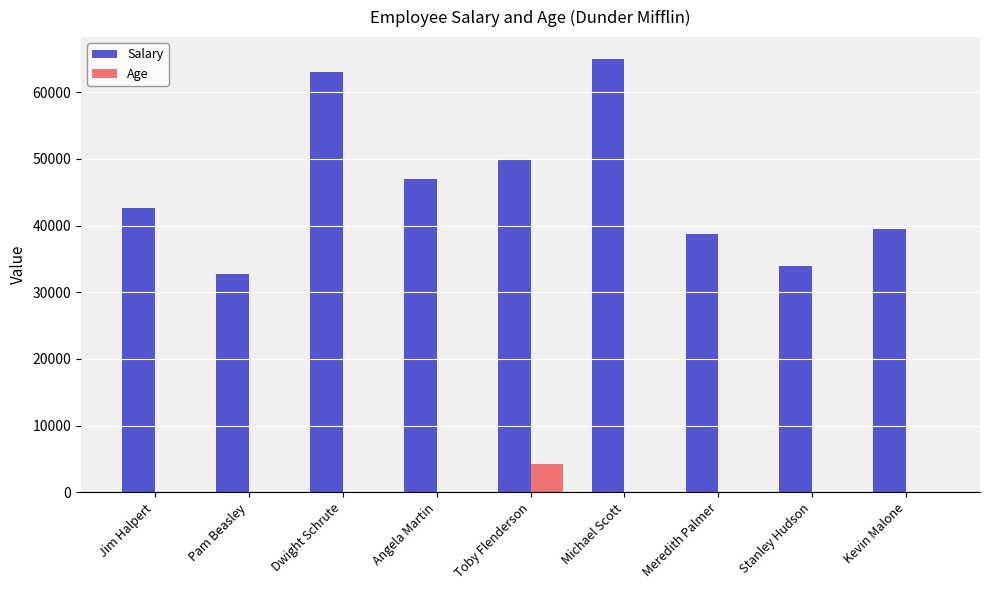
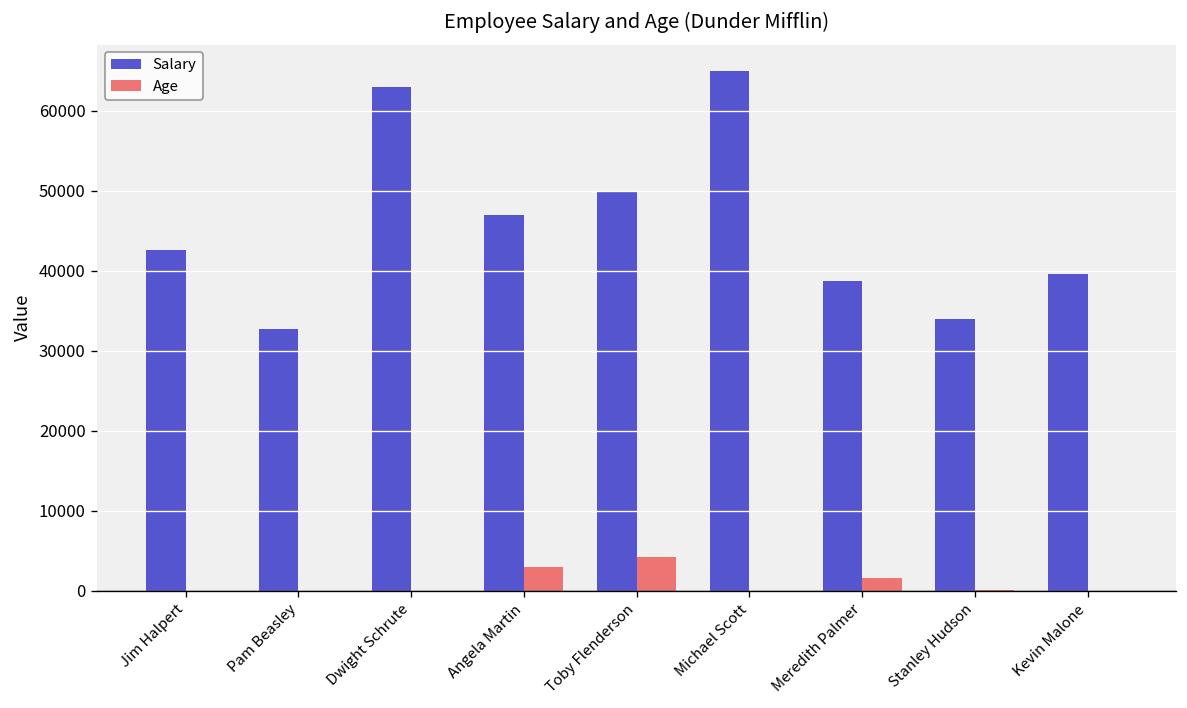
  {
    "Salary": {
      "Jim Halpert": 43000,
      "Pam Beasley": 33000,
      "Dwight Schrute": 63000,
      "Angela Martin": 47000,
      "Toby Flenderson": 50000,
      "Michael Scott": 65000,
      "Meredith Palmer": 39000,
      "Stanley Hudson": 34000,
      "Kevin Malone": 40000
    },
    "Age": {
-     "Angela Martin": 0,
+     "Angela Martin": 3000,
      "Toby Flenderson": 4000,
-     "Meredith Palmer": 0
+     "Meredith Palmer": 2000
    }
  }
